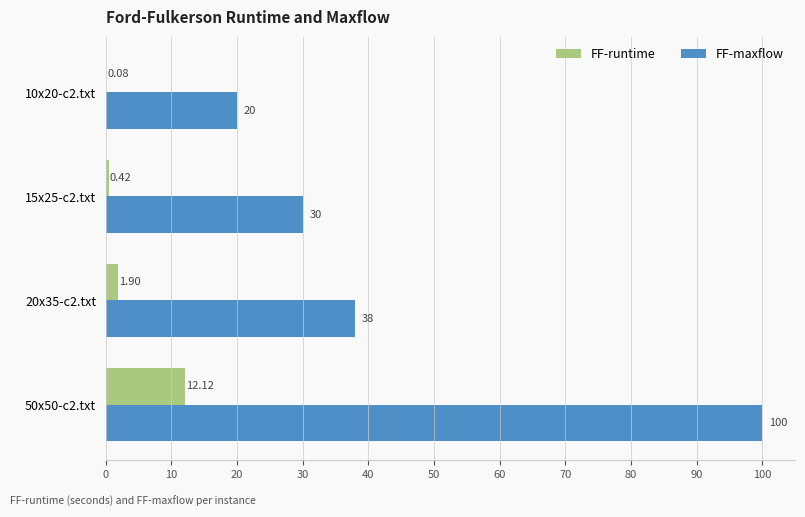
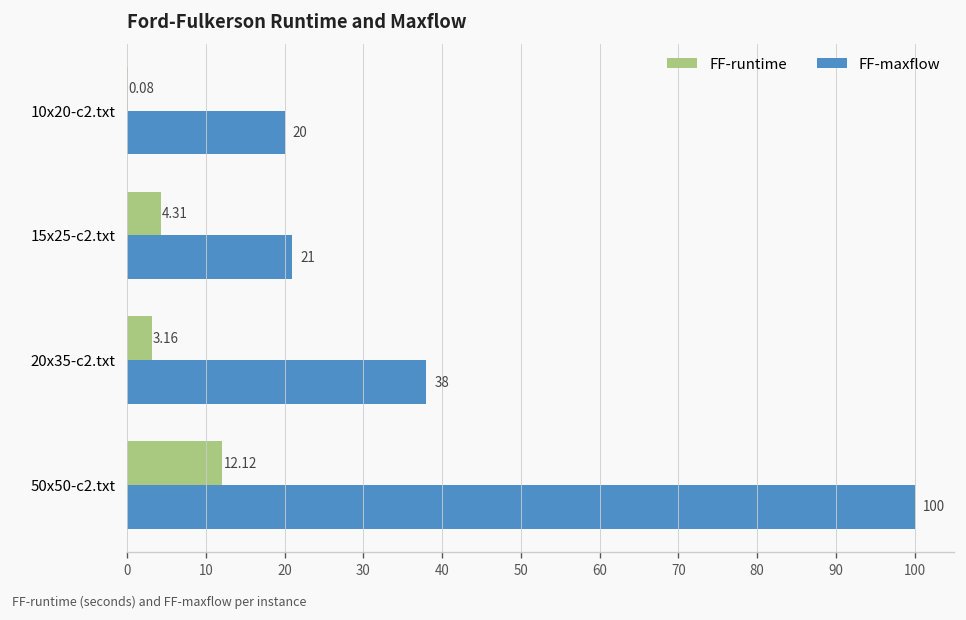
  {
    "FF-runtime": {
      "10x20-c2.txt": 0.08,
-     "15x25-c2.txt": 0.42,
-     "20x35-c2.txt": 1.90,
+     "15x25-c2.txt": 4.31,
+     "20x35-c2.txt": 3.16,
      "50x50-c2.txt": 12.12
    },
    "FF-maxflow": {
      "10x20-c2.txt": 20,
-     "15x25-c2.txt": 30,
+     "15x25-c2.txt": 21,
      "20x35-c2.txt": 38,
      "50x50-c2.txt": 100
    }
  }
